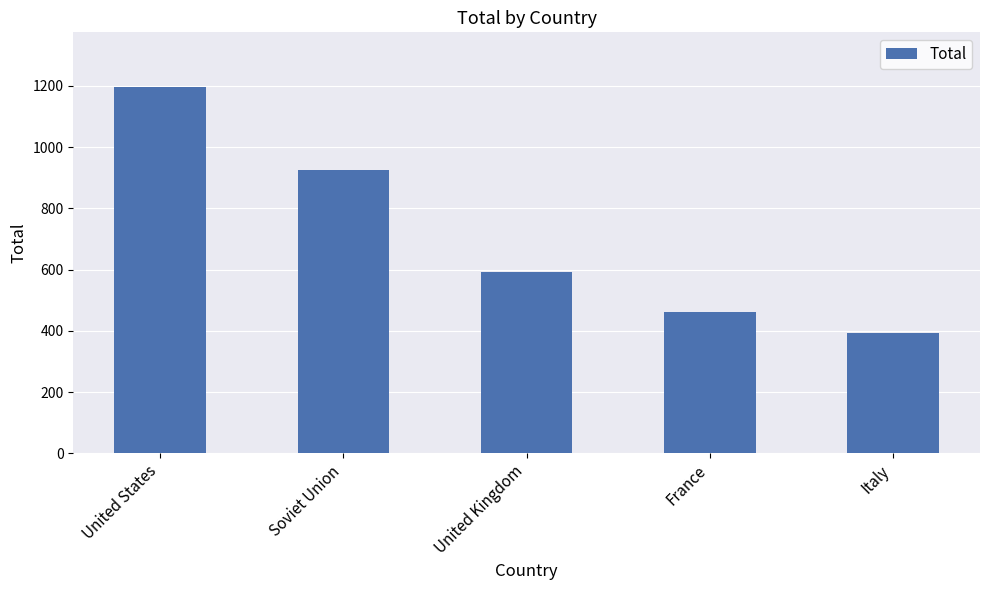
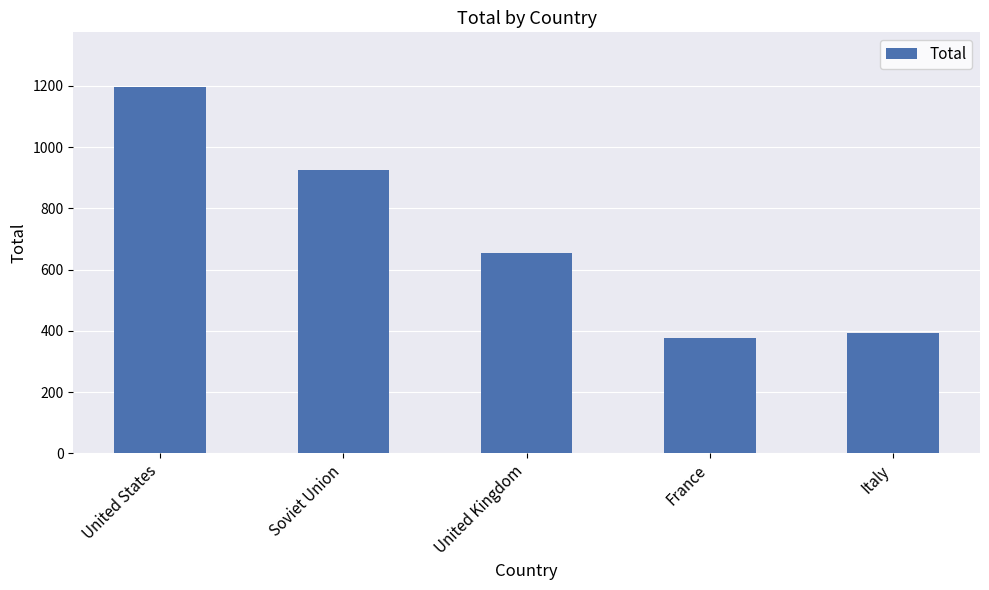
  {
    "United States": 1200,
    "Soviet Union": 930,
-   "United Kingdom": 590,
-   "France": 460,
+   "United Kingdom": 650,
+   "France": 380,
    "Italy": 390
  }
